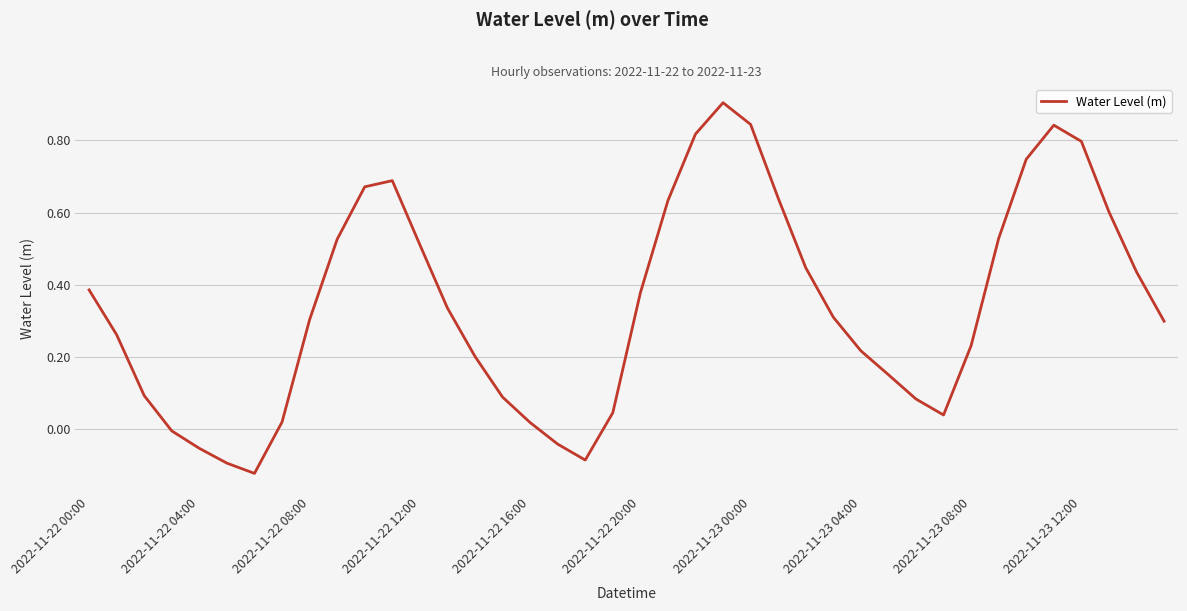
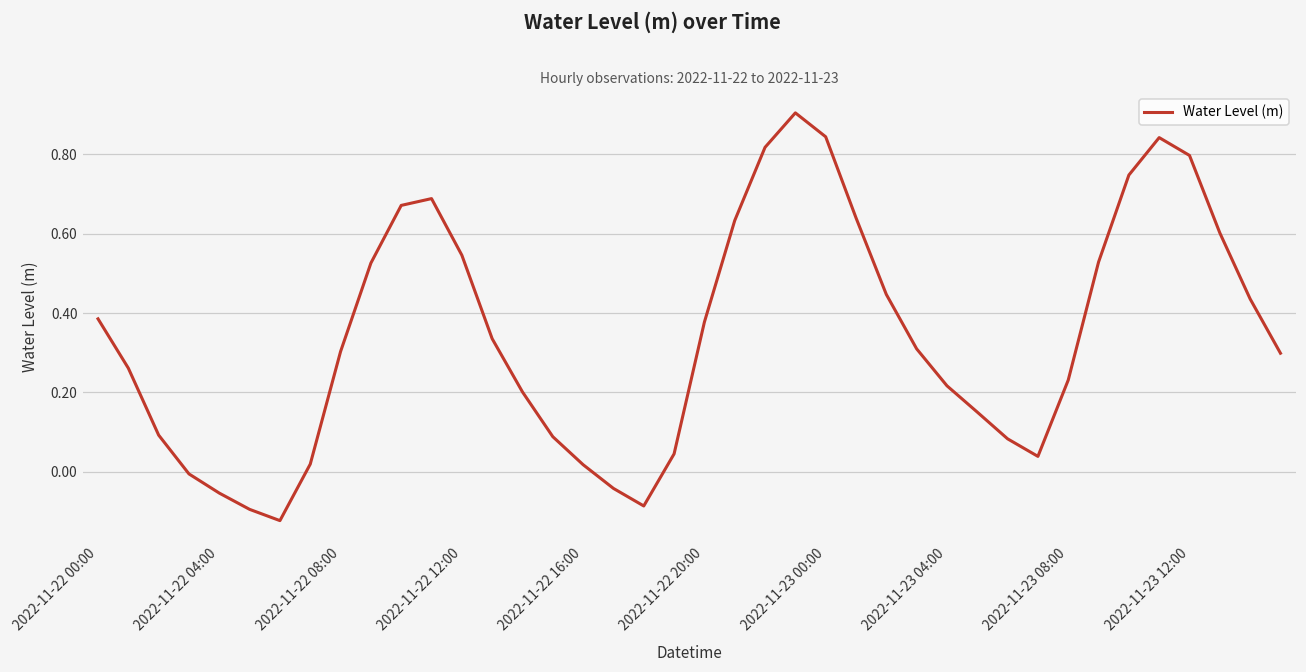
  {
    "2022-11-22 00:00": 0.39,
    "2022-11-22 04:00": -0.05,
    "2022-11-22 08:00": 0.30,
-   "2022-11-22 12:00": 0.51,
+   "2022-11-22 12:00": 0.55,
    "2022-11-22 16:00": 0.02,
    "2022-11-22 20:00": 0.38,
    "2022-11-23 00:00": 0.84,
    "2022-11-23 04:00": 0.22,
    "2022-11-23 08:00": 0.23,
    "2022-11-23 12:00": 0.80
  }
